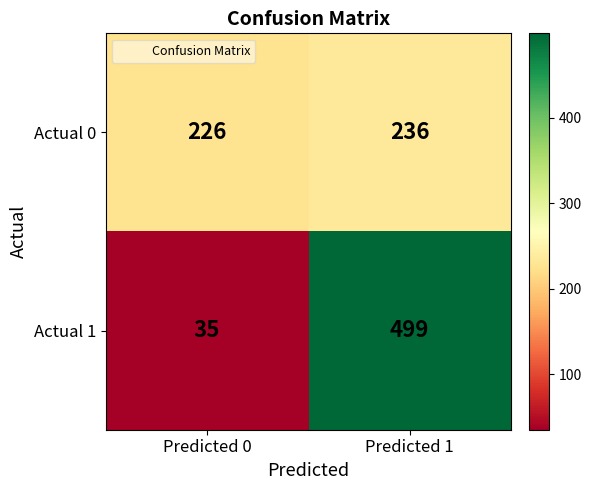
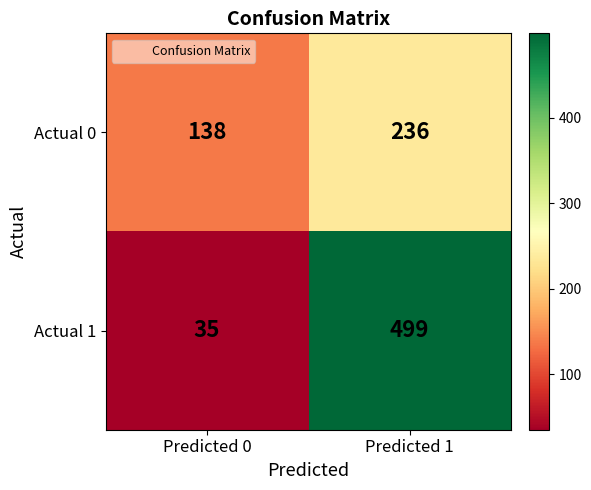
  {
    "Actual 0": {
-     "Predicted 0": 226,
+     "Predicted 0": 138,
      "Predicted 1": 236
    },
    "Actual 1": {
      "Predicted 0": 35,
      "Predicted 1": 499
    }
  }
